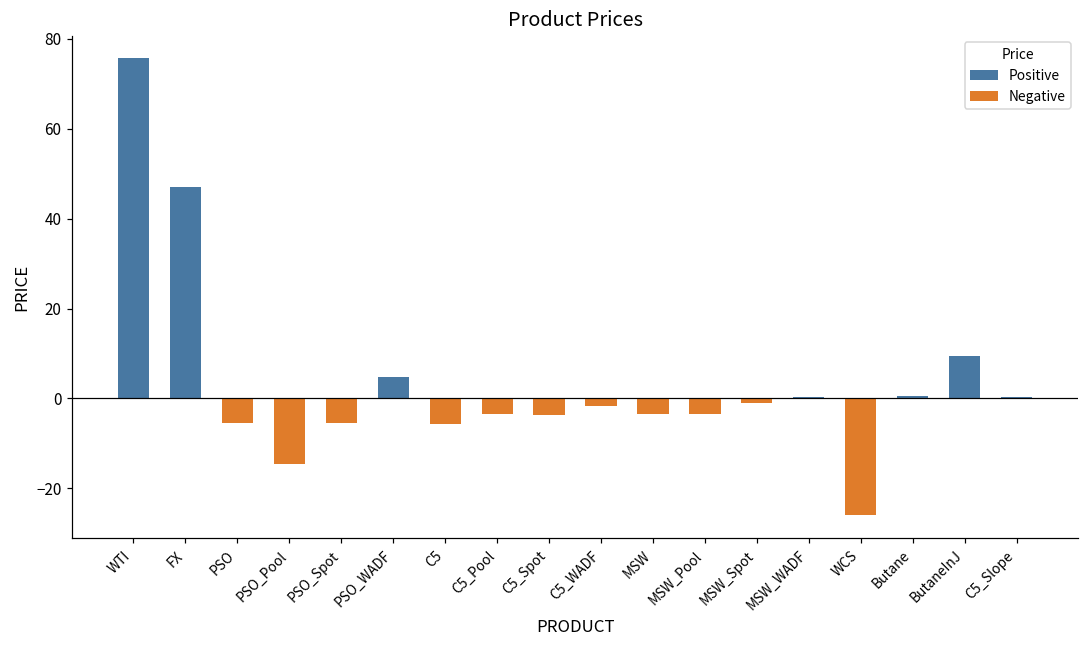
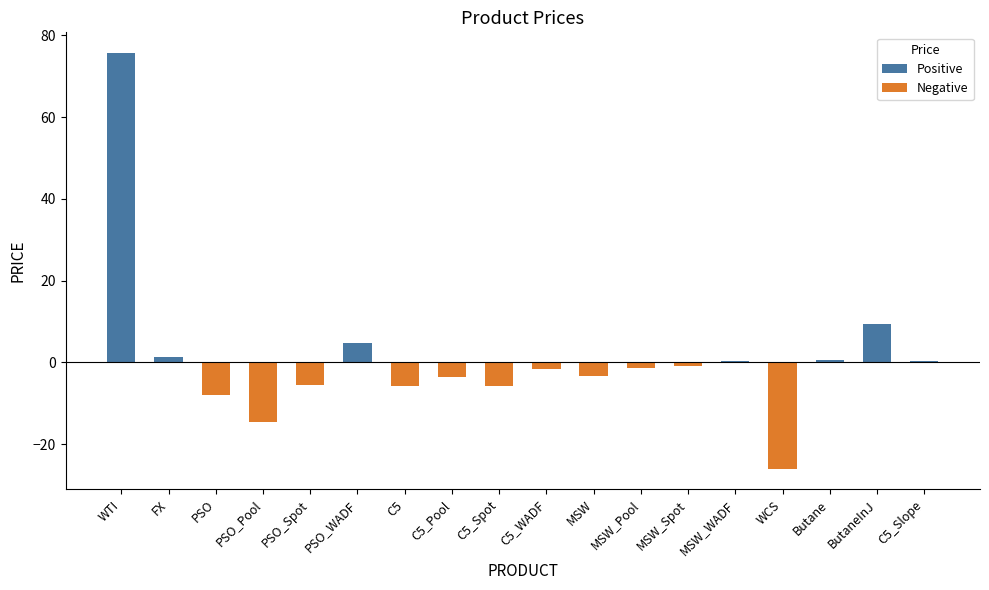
  {
    "Positive": {
      "WTI": 76,
-     "FX": 47,
+     "FX": 1,
      "PSO": 0,
      "PSO_Pool": 0,
      "PSO_Spot": 0,
      "PSO_WADF": 5,
      "C5": 0,
      "C5_Pool": 0,
      "C5_Spot": 0,
      "C5_WADF": 0,
      "MSW": 0,
      "MSW_Pool": 0,
      "MSW_Spot": 0,
      "WCS": 0,
      "Butane": 1,
      "ButaneInJ": 9
    },
    "Negative": {
      "WTI": 0,
      "FX": 0,
-     "PSO": -6,
+     "PSO": -8,
      "PSO_Pool": -15,
      "PSO_Spot": -6,
      "PSO_WADF": 0,
      "C5": -6,
      "C5_Pool": -4,
-     "C5_Spot": -4,
+     "C5_Spot": -6,
      "C5_WADF": -2,
      "MSW": -3,
-     "MSW_Pool": -3,
+     "MSW_Pool": -1,
      "MSW_Spot": -1,
      "MSW_WADF": 0,
      "WCS": -26,
      "Butane": 0,
      "ButaneInJ": 0,
      "C5_Slope": 0
    }
  }
